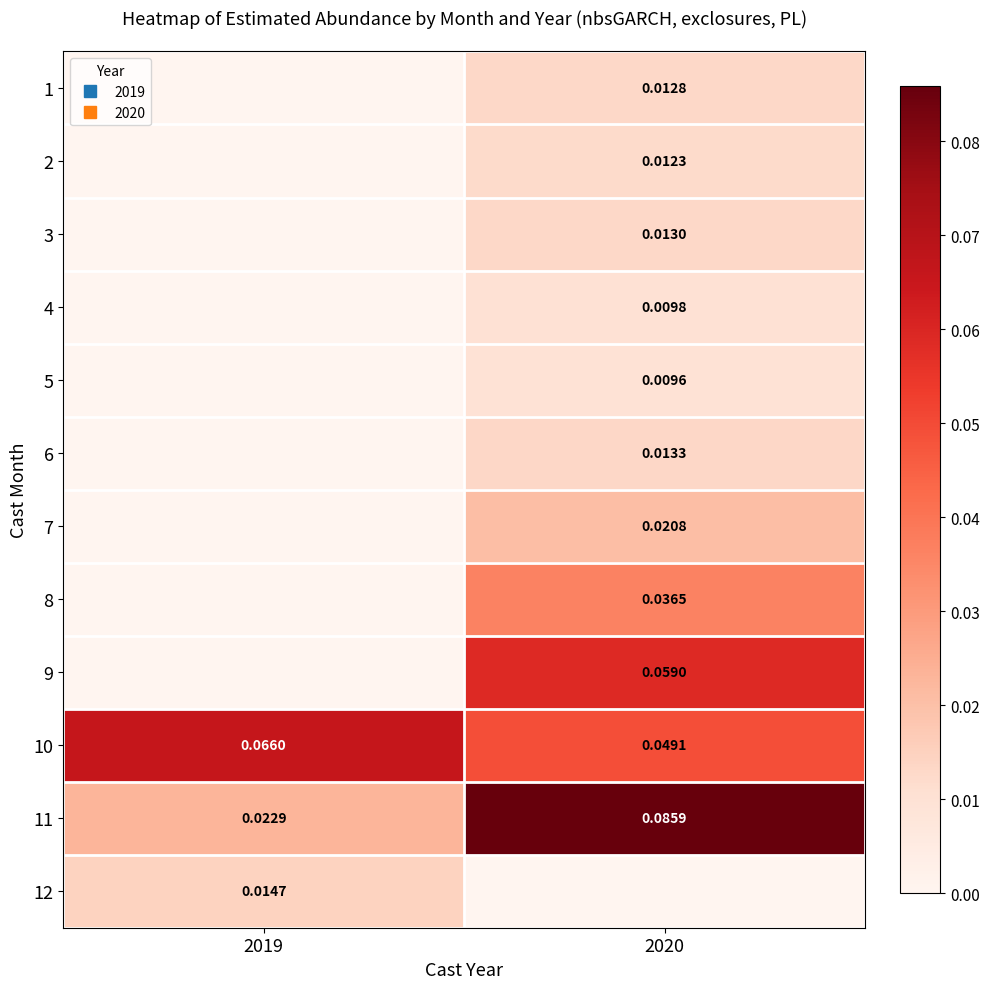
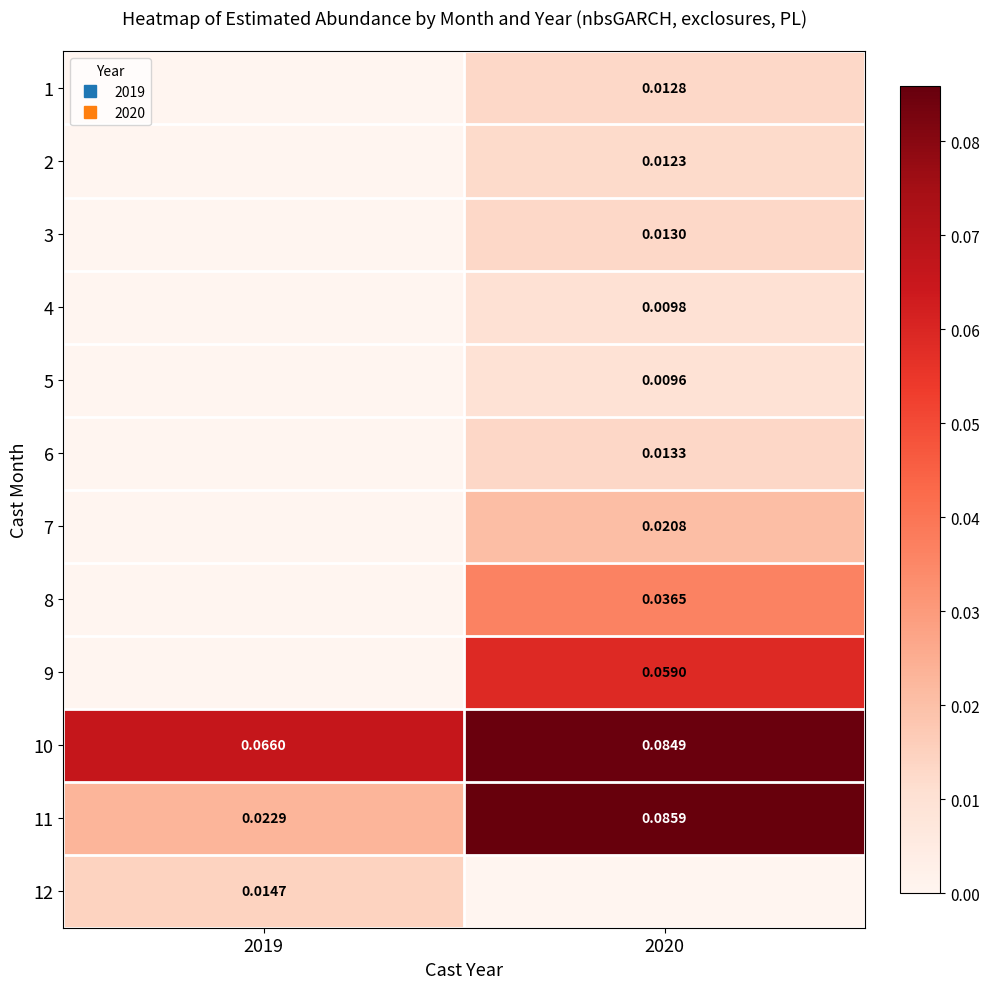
  {
    "1": {
      "2020": 0.0128
    },
    "2": {
      "2020": 0.0123
    },
    "3": {
      "2020": 0.0130
    },
    "4": {
      "2020": 0.0098
    },
    "5": {
      "2020": 0.0096
    },
    "6": {
      "2020": 0.0133
    },
    "7": {
      "2020": 0.0208
    },
    "8": {
      "2020": 0.0365
    },
    "9": {
      "2020": 0.0590
    },
    "10": {
      "2019": 0.0660,
-     "2020": 0.0491
+     "2020": 0.0849
    },
    "11": {
      "2019": 0.0229,
      "2020": 0.0859
    },
    "12": {
      "2019": 0.0147
    }
  }
